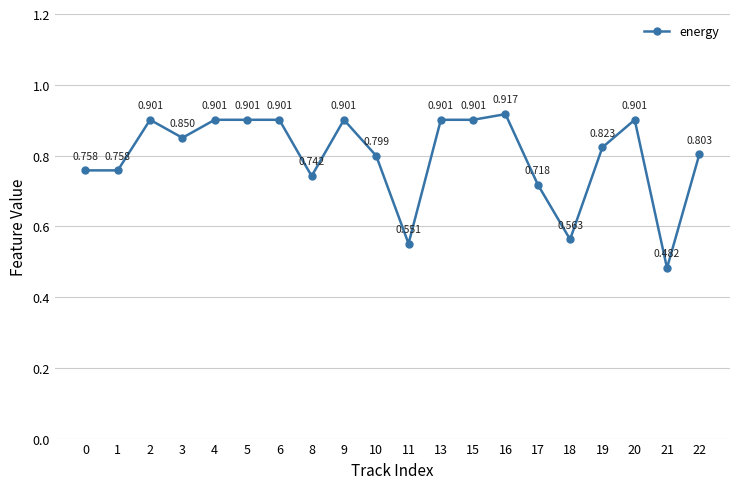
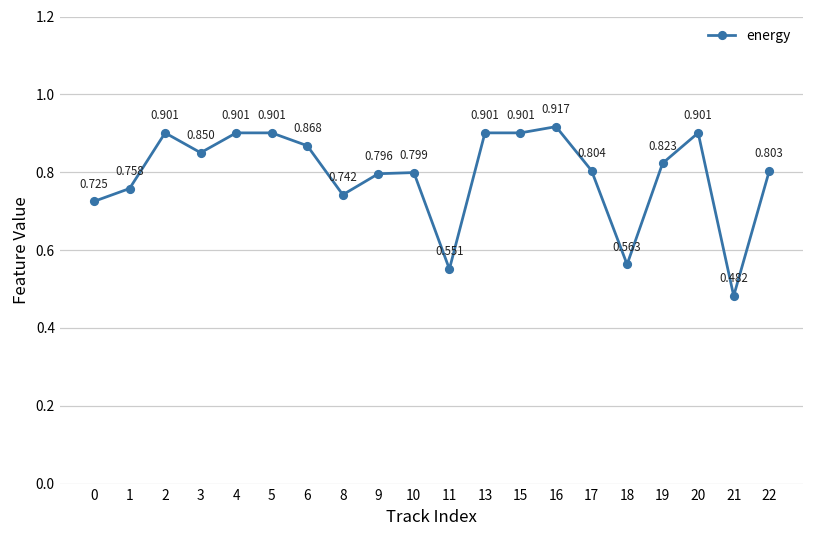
  {
-   "0": 0.758,
+   "0": 0.725,
    "1": 0.758,
    "2": 0.901,
    "3": 0.850,
    "4": 0.901,
    "5": 0.901,
-   "6": 0.901,
+   "6": 0.868,
    "8": 0.742,
-   "9": 0.901,
+   "9": 0.796,
    "10": 0.799,
    "11": 0.551,
    "13": 0.901,
    "15": 0.901,
    "16": 0.917,
-   "17": 0.718,
+   "17": 0.804,
    "18": 0.563,
    "19": 0.823,
    "20": 0.901,
    "21": 0.482,
    "22": 0.803
  }
